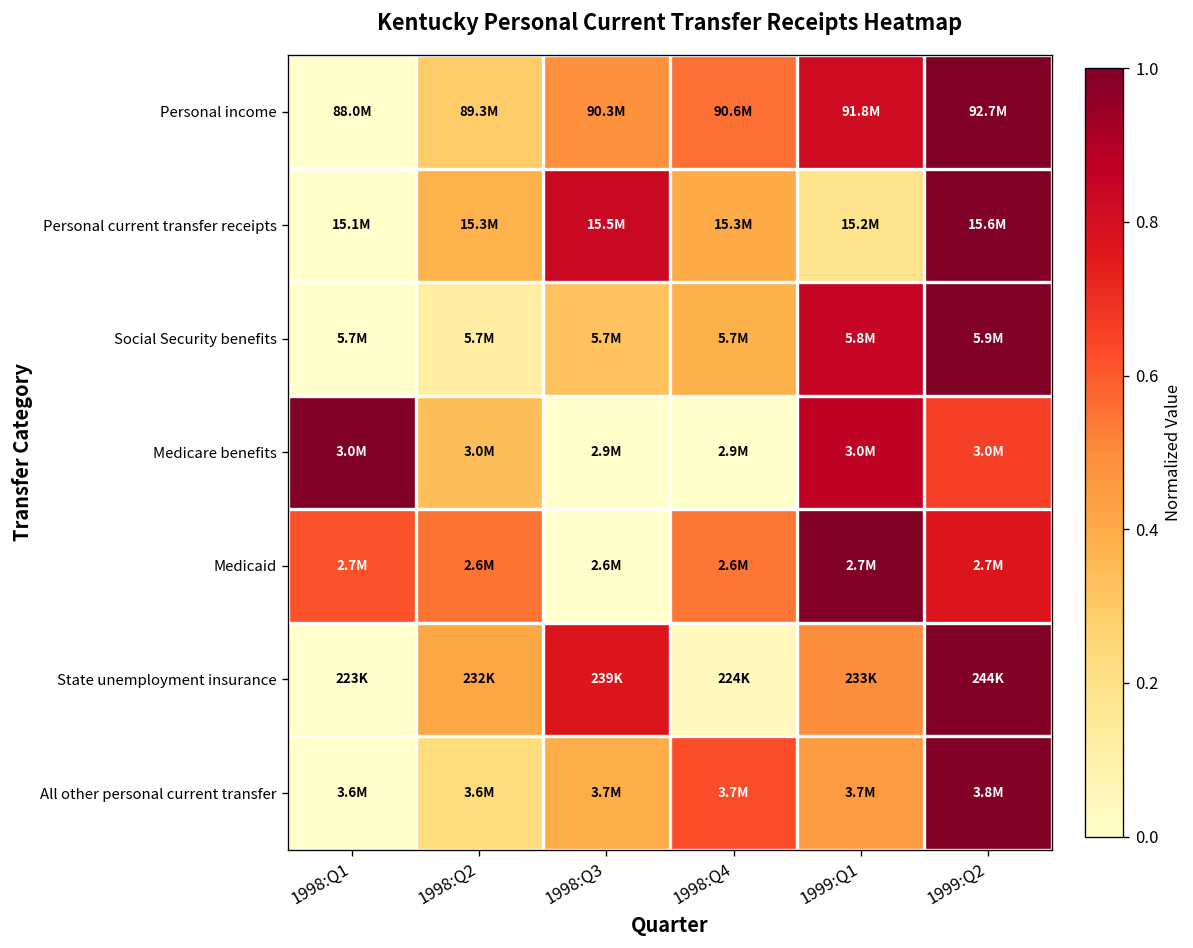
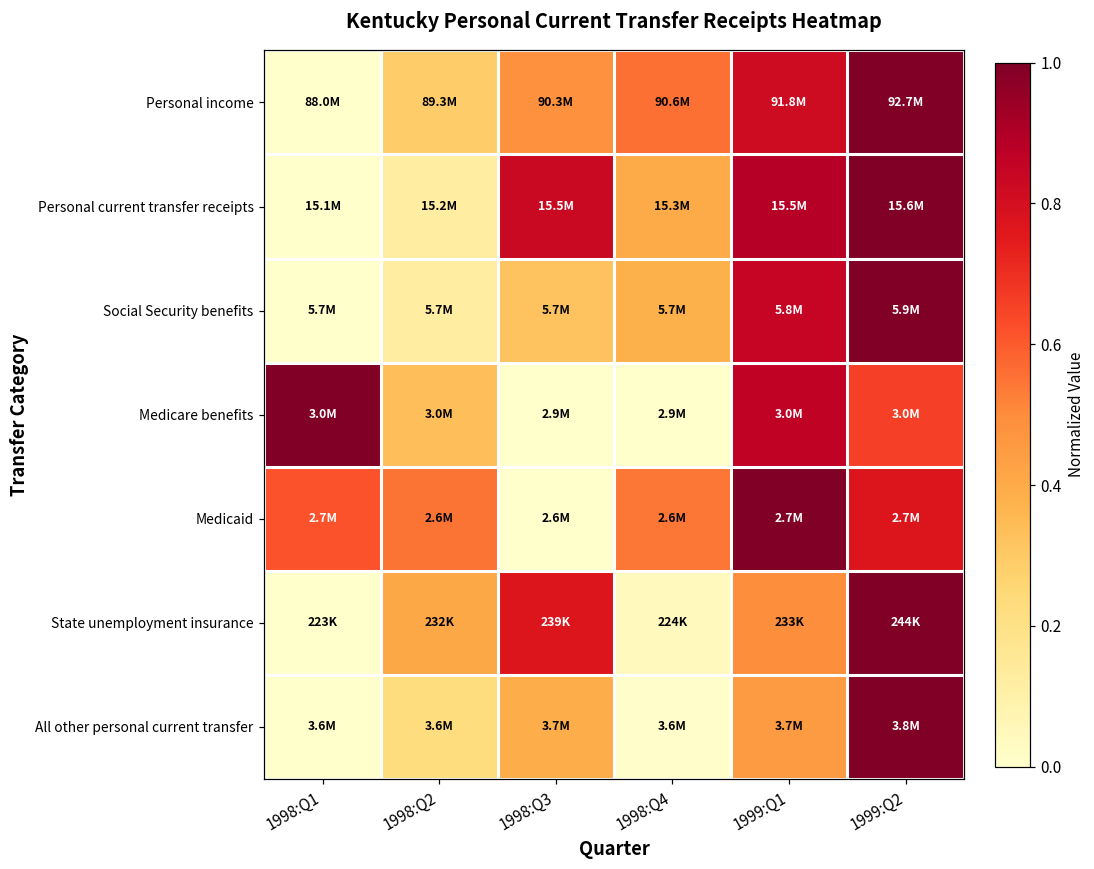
  {
    "Personal income": {
      "1998:Q1": "88.0M",
      "1998:Q2": "89.3M",
      "1998:Q3": "90.3M",
      "1998:Q4": "90.6M",
      "1999:Q1": "91.8M",
      "1999:Q2": "92.7M"
    },
    "Personal current transfer receipts": {
      "1998:Q1": "15.1M",
-     "1998:Q2": "15.3M",
+     "1998:Q2": "15.2M",
      "1998:Q3": "15.5M",
      "1998:Q4": "15.3M",
-     "1999:Q1": "15.2M",
+     "1999:Q1": "15.5M",
      "1999:Q2": "15.6M"
    },
    "Social Security benefits": {
      "1998:Q1": "5.7M",
      "1998:Q2": "5.7M",
      "1998:Q3": "5.7M",
      "1998:Q4": "5.7M",
      "1999:Q1": "5.8M",
      "1999:Q2": "5.9M"
    },
    "Medicare benefits": {
      "1998:Q1": "3.0M",
      "1998:Q2": "3.0M",
      "1998:Q3": "2.9M",
      "1998:Q4": "2.9M",
      "1999:Q1": "3.0M",
      "1999:Q2": "3.0M"
    },
    "Medicaid": {
      "1998:Q1": "2.7M",
      "1998:Q2": "2.6M",
      "1998:Q3": "2.6M",
      "1998:Q4": "2.6M",
      "1999:Q1": "2.7M",
      "1999:Q2": "2.7M"
    },
    "State unemployment insurance": {
      "1998:Q1": "223K",
      "1998:Q2": "232K",
      "1998:Q3": "239K",
      "1998:Q4": "224K",
      "1999:Q1": "233K",
      "1999:Q2": "244K"
    },
    "All other personal current transfer": {
      "1998:Q1": "3.6M",
      "1998:Q2": "3.6M",
      "1998:Q3": "3.7M",
-     "1998:Q4": "3.7M",
+     "1998:Q4": "3.6M",
      "1999:Q1": "3.7M",
      "1999:Q2": "3.8M"
    }
  }
